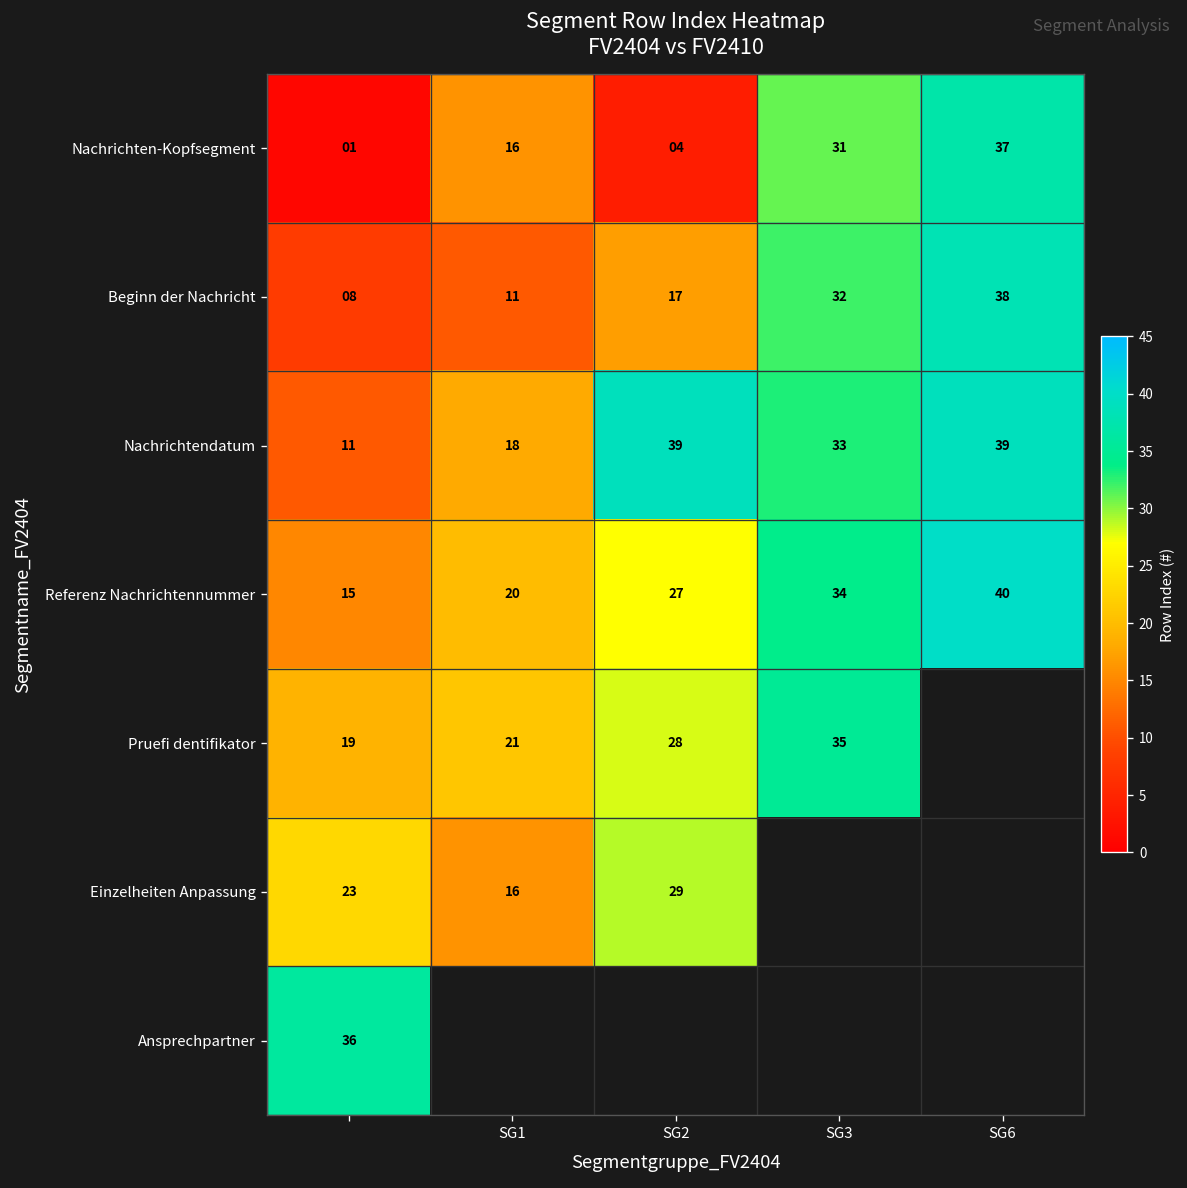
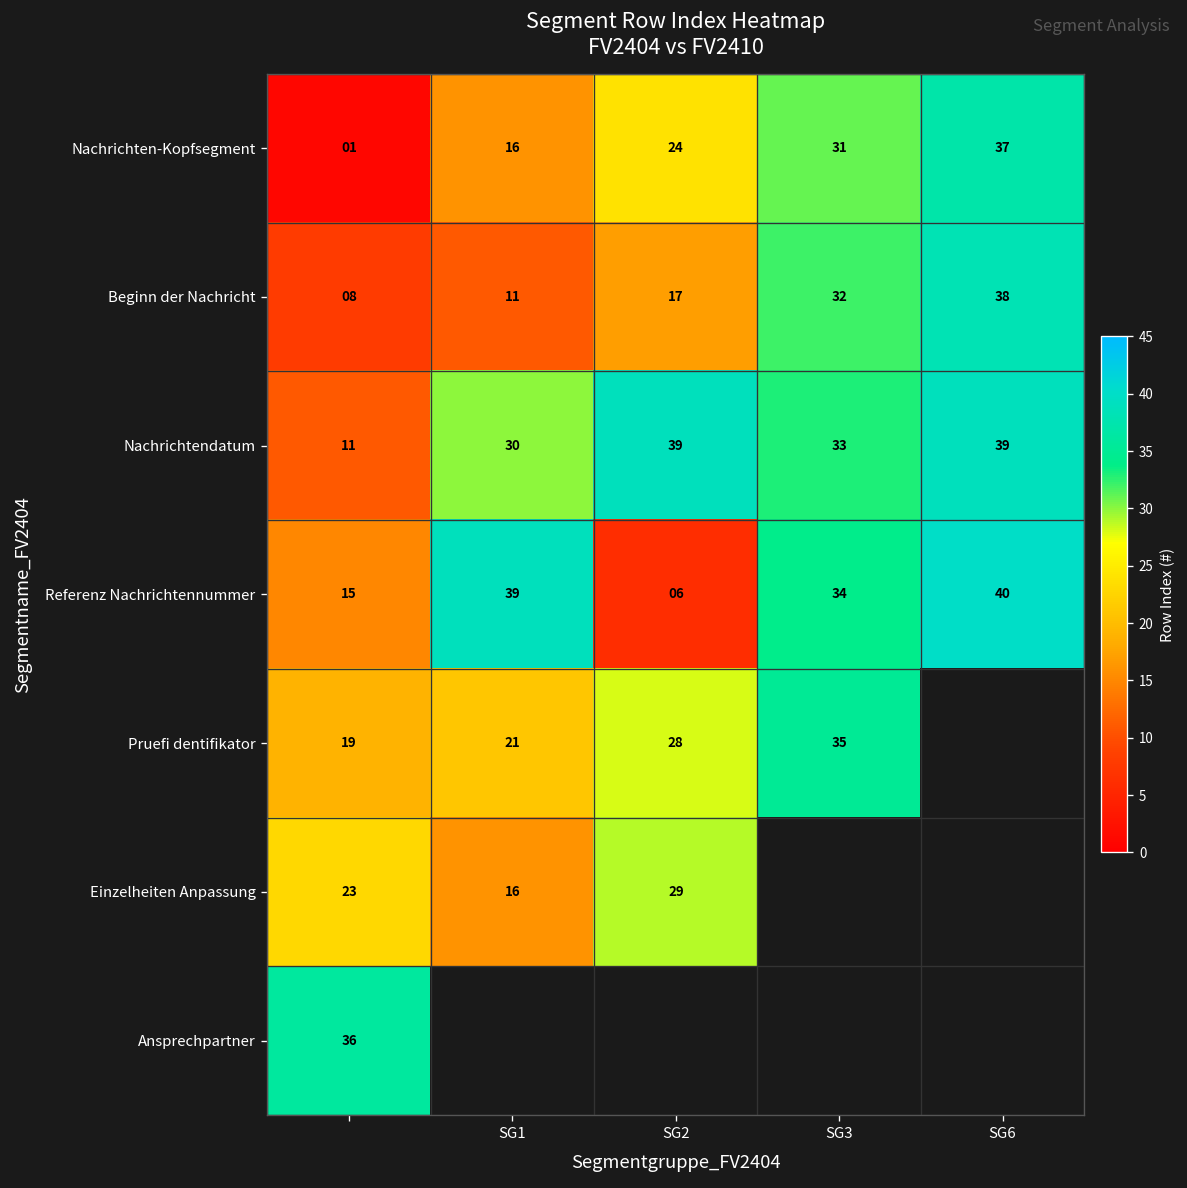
  {
    "Nachrichten-Kopfsegment": {
      "SG1": "16",
-     "SG2": "04",
+     "SG2": "24",
      "SG3": "31",
      "SG6": "37"
    },
    "Beginn der Nachricht": {
      "SG1": "11",
      "SG2": "17",
      "SG3": "32",
      "SG6": "38"
    },
    "Nachrichtendatum": {
-     "SG1": "18",
+     "SG1": "30",
      "SG2": "39",
      "SG3": "33",
      "SG6": "39"
    },
    "Referenz Nachrichtennummer": {
-     "SG1": "20",
-     "SG2": "27",
+     "SG1": "39",
+     "SG2": "06",
      "SG3": "34",
      "SG6": "40"
    },
    "Pruefi dentifikator": {
      "SG1": "21",
      "SG2": "28",
      "SG3": "35"
    },
    "Einzelheiten Anpassung": {
      "SG1": "16",
      "SG2": "29"
    }
  }
